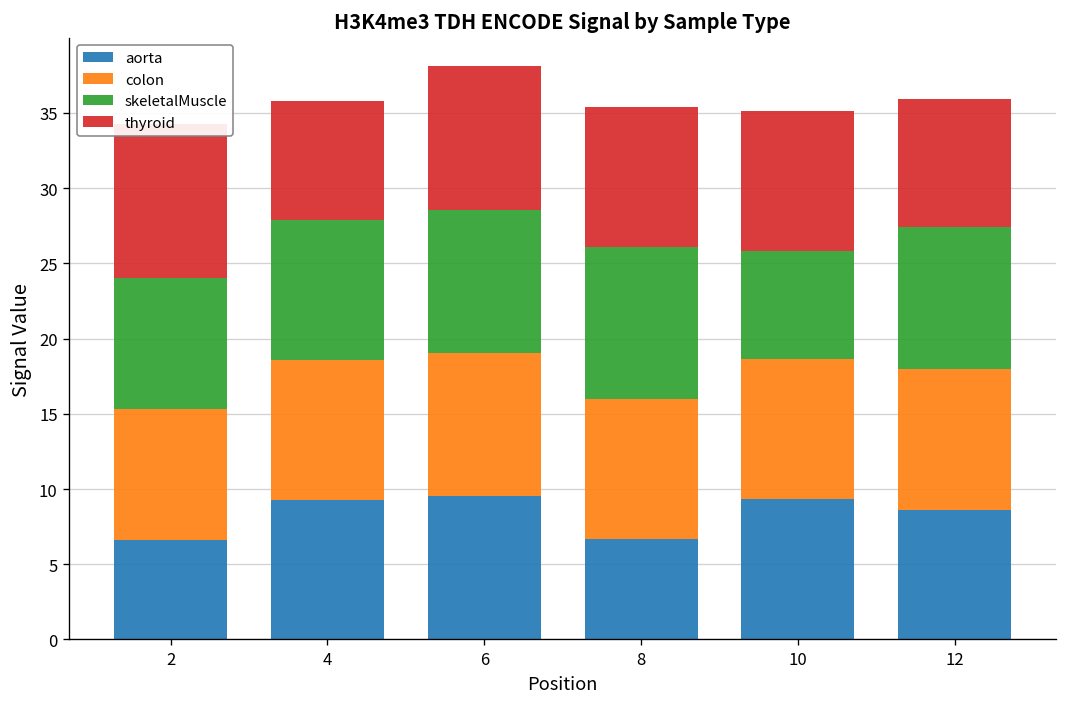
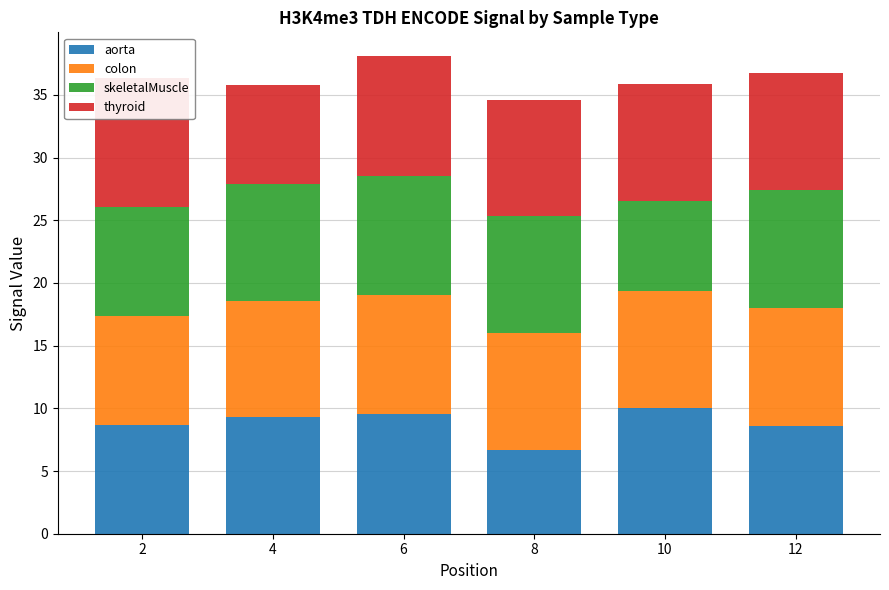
  {
    "aorta": {
-     "2": 6.6,
+     "2": 8.7,
      "4": 9.3,
      "6": 9.5,
      "8": 6.7,
-     "10": 9.3,
+     "10": 10.0,
      "12": 8.6
    },
    "colon": {
      "2": 8.7,
      "4": 9.3,
      "6": 9.5,
      "8": 9.3,
      "10": 9.3,
      "12": 9.4
    },
    "skeletalMuscle": {
      "2": 8.7,
      "4": 9.3,
      "6": 9.5,
-     "8": 10.1,
+     "8": 9.3,
      "10": 7.2,
      "12": 9.4
    },
    "thyroid": {
      "4": 7.9,
      "6": 9.5,
      "8": 9.3,
      "10": 9.3,
-     "12": 8.5
+     "12": 9.4
    }
  }
